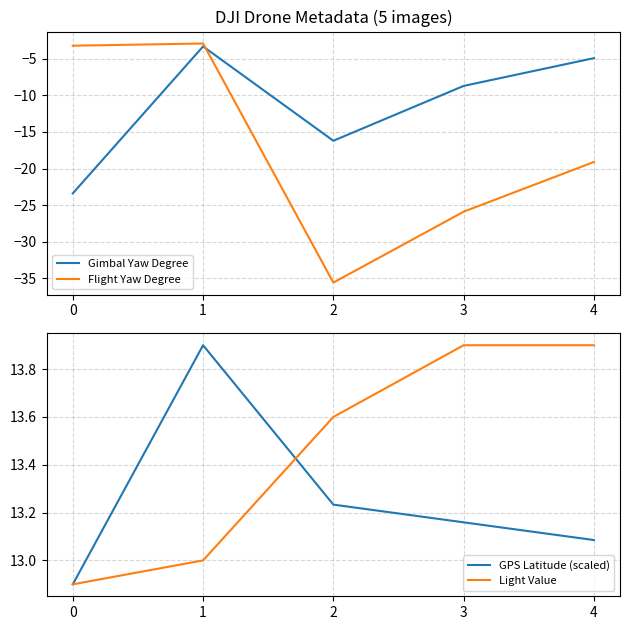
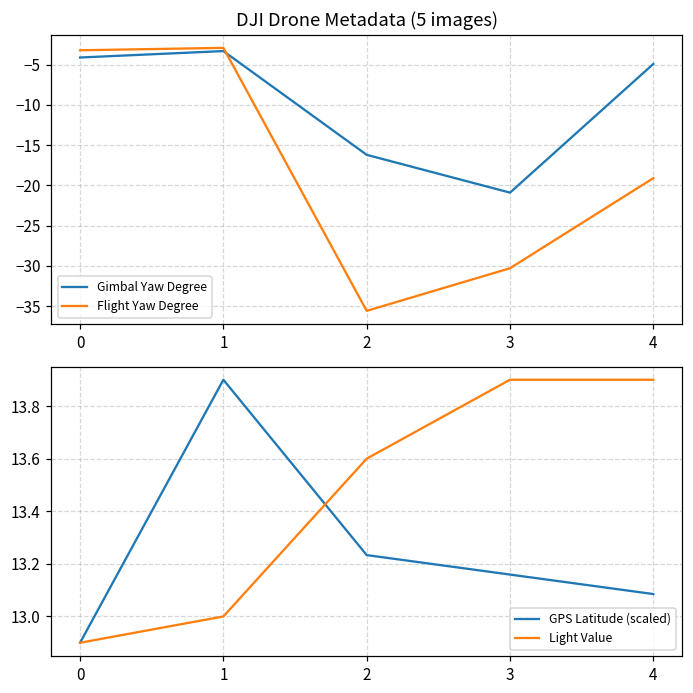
  {
    "DJI Drone Metadata (5 images)": {
      "Gimbal Yaw Degree": {
-       "0": -23,
+       "0": -4,
        "1": -3,
        "2": -16,
-       "3": -9,
+       "3": -21,
        "4": -5
      },
      "Flight Yaw Degree": {
        "0": -3,
        "1": -3,
        "2": -36,
-       "3": -26,
+       "3": -30,
        "4": -19
      }
    }
  }
